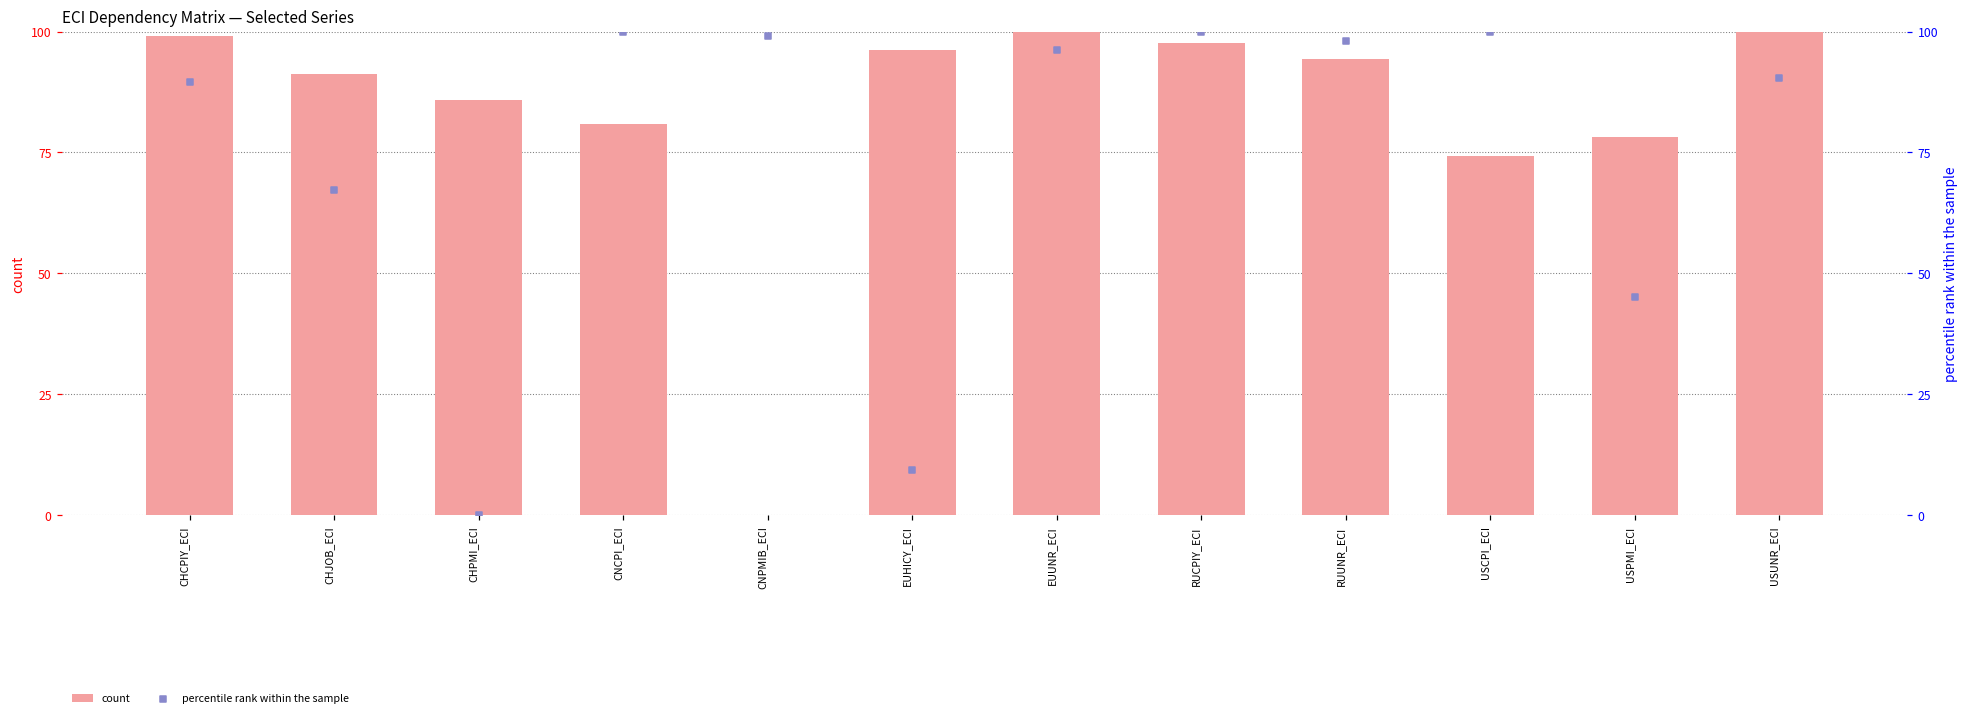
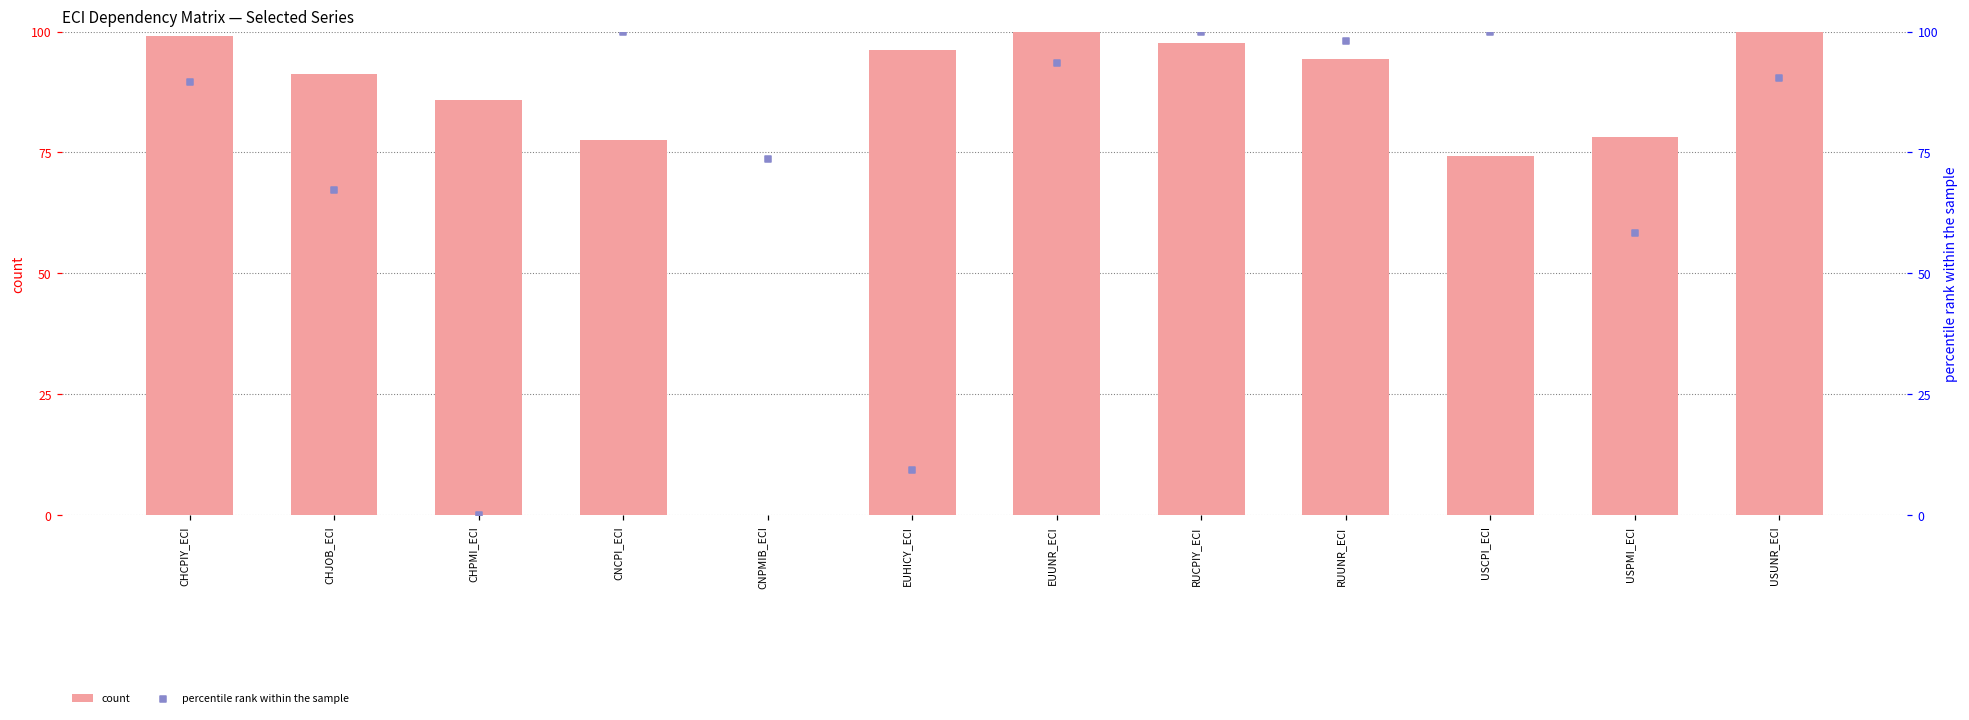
  {
    "count": {
      "CHCPIY_ECI": 99,
      "CHJOB_ECI": 91,
      "CHPMI_ECI": 86,
-     "CNCPI_ECI": 81,
+     "CNCPI_ECI": 78,
      "CNPMIB_ECI": 0,
      "EUHICY_ECI": 96,
      "EUUNR_ECI": 100,
      "RUCPIY_ECI": 98,
      "RUUNR_ECI": 94,
      "USCPI_ECI": 74,
      "USPMI_ECI": 78,
      "USUNR_ECI": 100
    },
    "percentile rank within the sample": {
-     "CNPMIB_ECI": 99,
-     "EUUNR_ECI": 96,
-     "USPMI_ECI": 45
+     "CNPMIB_ECI": 74,
+     "EUUNR_ECI": 94,
+     "USPMI_ECI": 58
    }
  }
